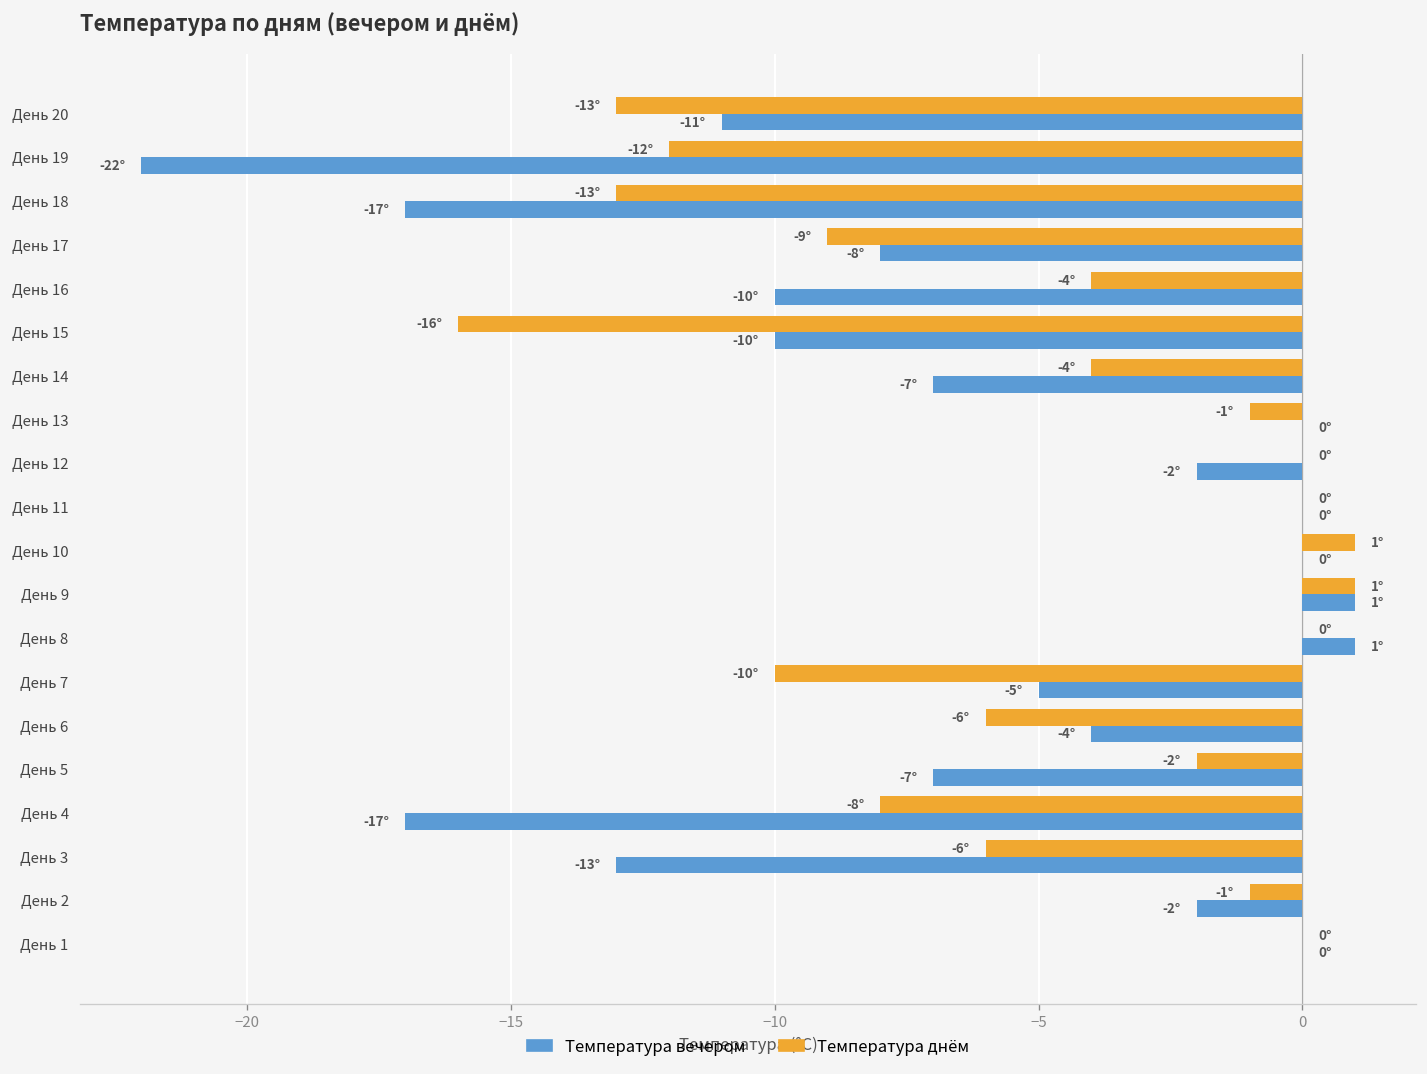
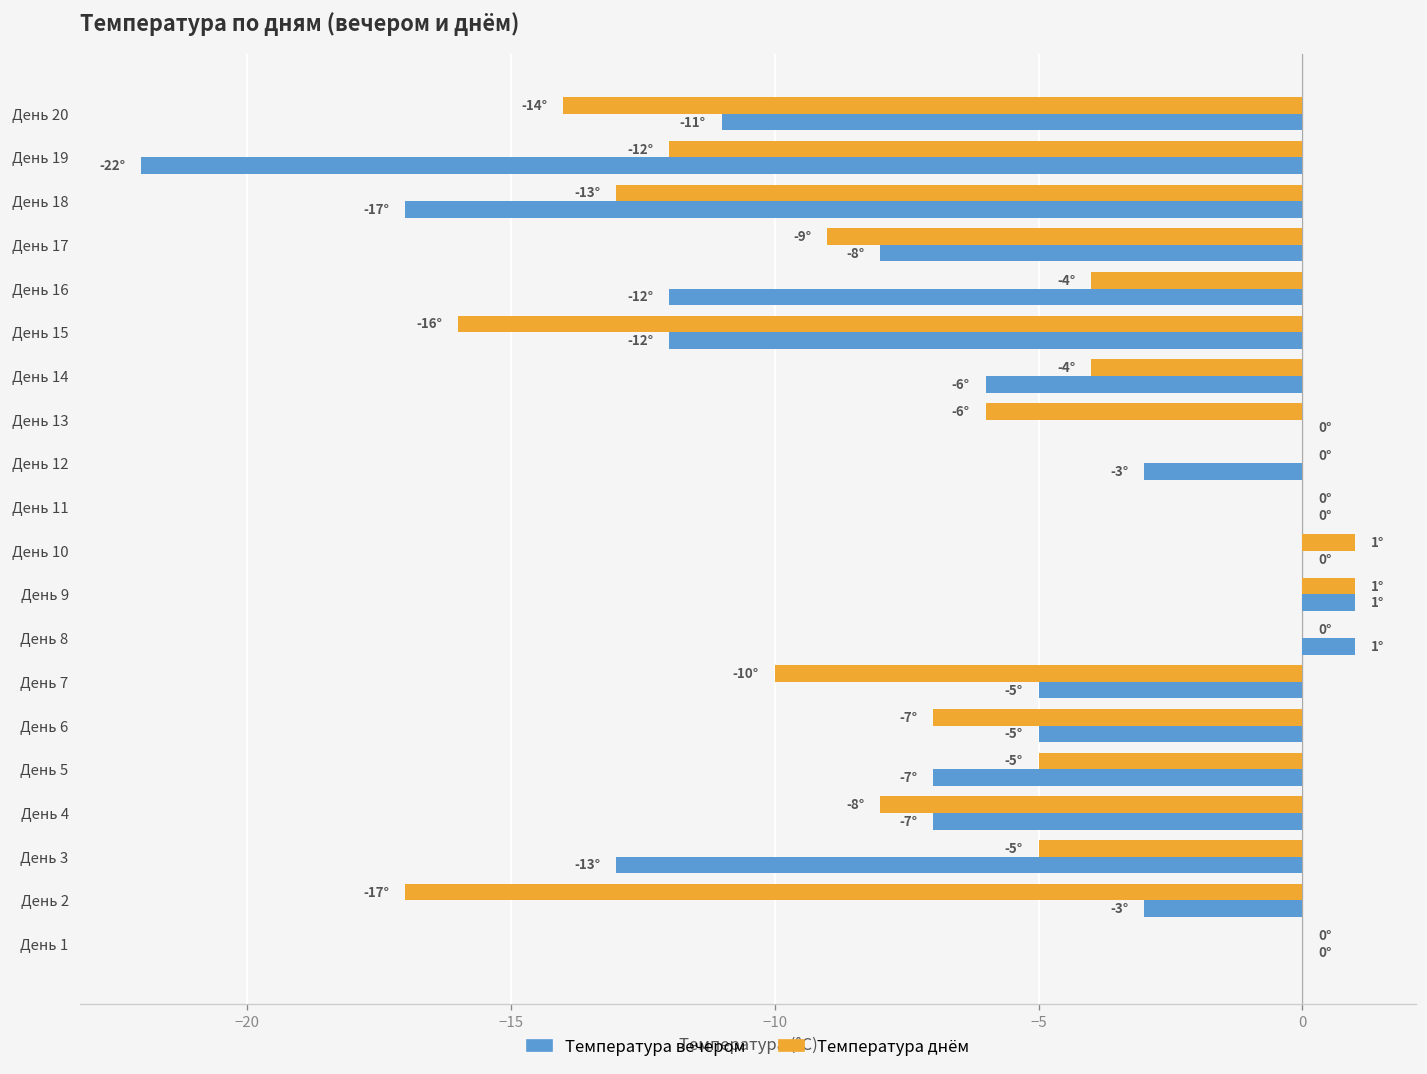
  {
    "Температура днём": {
-     "День 20": "-13°",
+     "День 20": "-14°",
      "День 19": "-12°",
      "День 18": "-13°",
      "День 17": "-9°",
      "День 16": "-4°",
      "День 15": "-16°",
      "День 14": "-4°",
-     "День 13": "-1°",
+     "День 13": "-6°",
      "День 12": "0°",
      "День 11": "0°",
      "День 10": "1°",
      "День 9": "1°",
      "День 8": "0°",
      "День 7": "-10°",
-     "День 6": "-6°",
-     "День 5": "-2°",
+     "День 6": "-7°",
+     "День 5": "-5°",
      "День 4": "-8°",
-     "День 3": "-6°",
-     "День 2": "-1°",
+     "День 3": "-5°",
+     "День 2": "-17°",
      "День 1": "0°"
    },
    "Температура вечером": {
      "День 20": "-11°",
      "День 19": "-22°",
      "День 18": "-17°",
      "День 17": "-8°",
-     "День 16": "-10°",
-     "День 15": "-10°",
-     "День 14": "-7°",
+     "День 16": "-12°",
+     "День 15": "-12°",
+     "День 14": "-6°",
      "День 13": "0°",
-     "День 12": "-2°",
+     "День 12": "-3°",
      "День 11": "0°",
      "День 10": "0°",
      "День 9": "1°",
      "День 8": "1°",
      "День 7": "-5°",
-     "День 6": "-4°",
+     "День 6": "-5°",
      "День 5": "-7°",
-     "День 4": "-17°",
+     "День 4": "-7°",
      "День 3": "-13°",
-     "День 2": "-2°",
+     "День 2": "-3°",
      "День 1": "0°"
    }
  }
